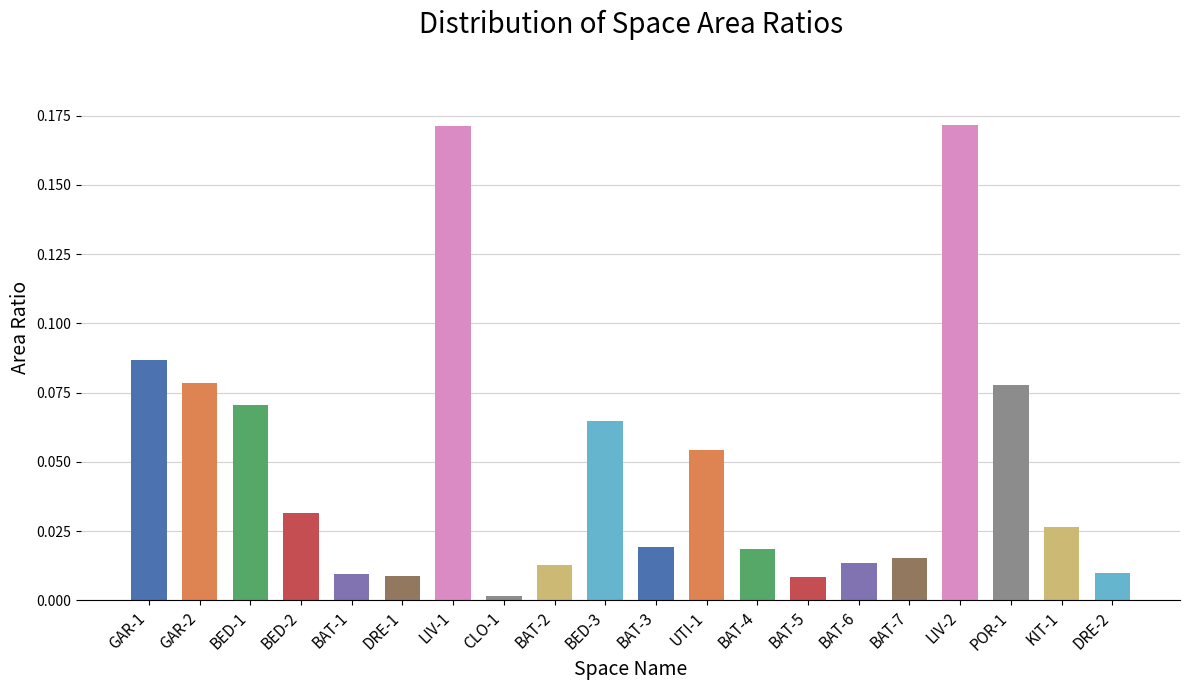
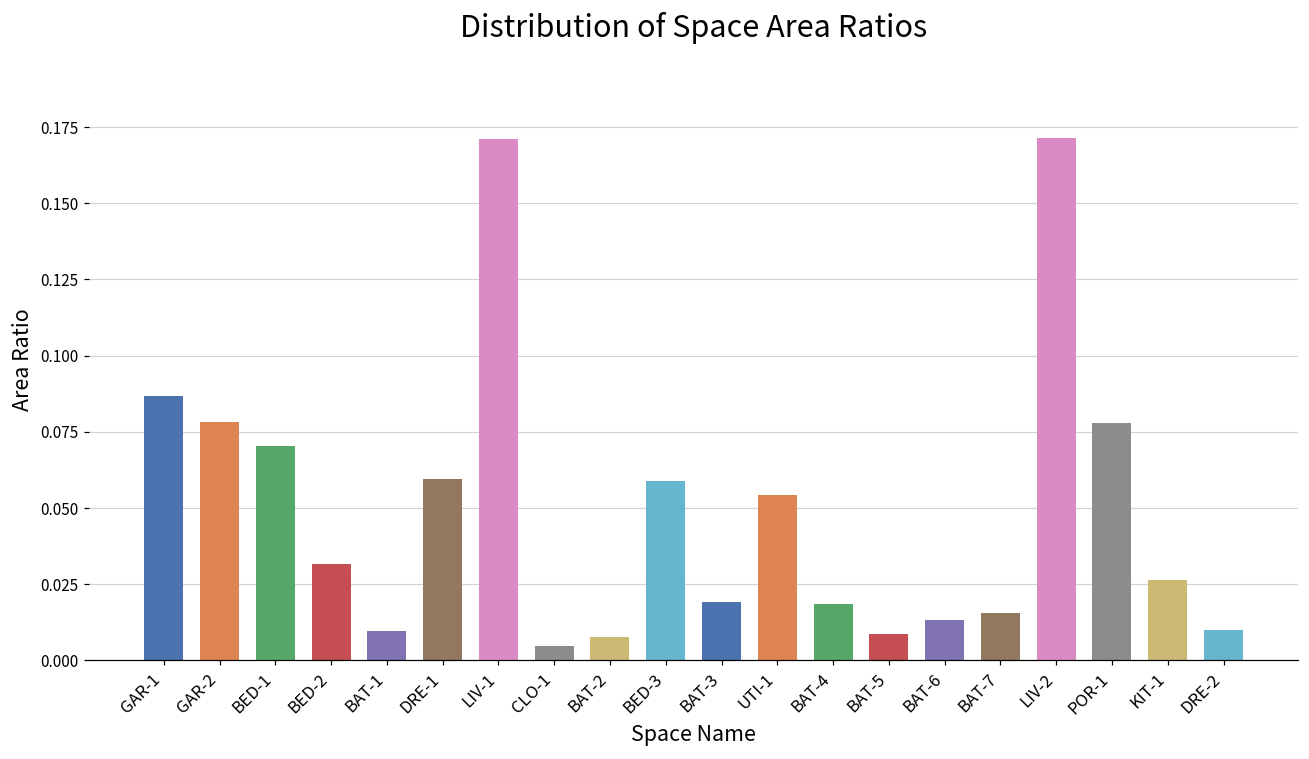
  {
    "GAR-1": 0.087,
    "GAR-2": 0.078,
    "BED-1": 0.071,
    "BED-2": 0.032,
    "BAT-1": 0.010,
-   "DRE-1": 0.009,
+   "DRE-1": 0.060,
    "LIV-1": 0.171,
-   "CLO-1": 0.002,
-   "BAT-2": 0.013,
-   "BED-3": 0.065,
+   "CLO-1": 0.005,
+   "BAT-2": 0.008,
+   "BED-3": 0.059,
    "BAT-3": 0.019,
    "UTI-1": 0.054,
    "BAT-4": 0.018,
    "BAT-5": 0.009,
    "BAT-6": 0.013,
    "BAT-7": 0.015,
    "LIV-2": 0.172,
    "POR-1": 0.078,
    "KIT-1": 0.026,
    "DRE-2": 0.010
  }
